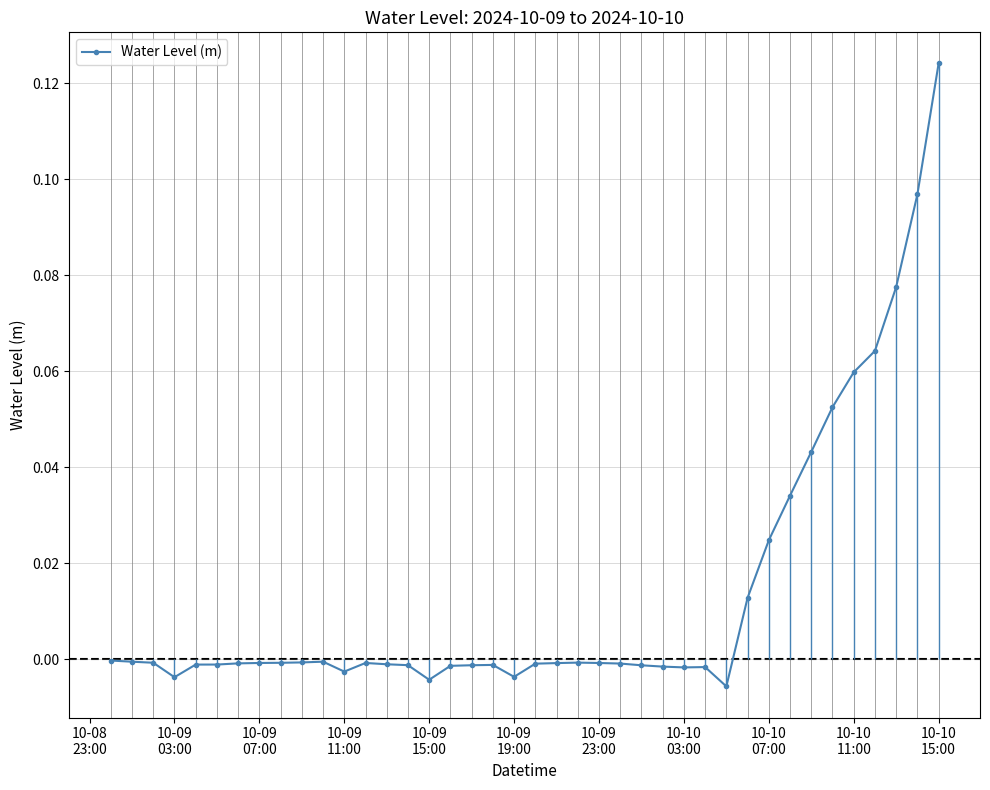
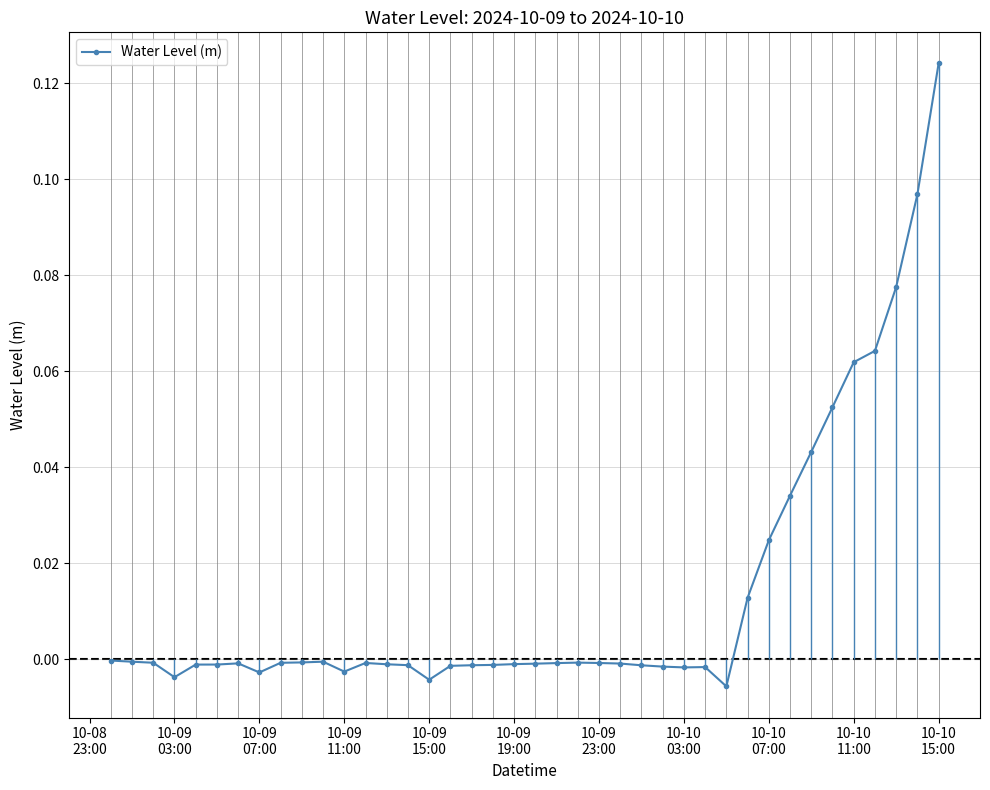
  {
    "10-09 03:00": -0.004,
-   "10-09 07:00": -0.001,
+   "10-09 07:00": -0.003,
    "10-09 11:00": -0.003,
    "10-09 15:00": -0.004,
-   "10-09 19:00": -0.004,
+   "10-09 19:00": -0.001,
    "10-09 23:00": -0.001,
    "10-10 03:00": -0.002,
    "10-10 07:00": 0.025,
-   "10-10 11:00": 0.060,
+   "10-10 11:00": 0.062,
    "10-10 15:00": 0.124
  }
